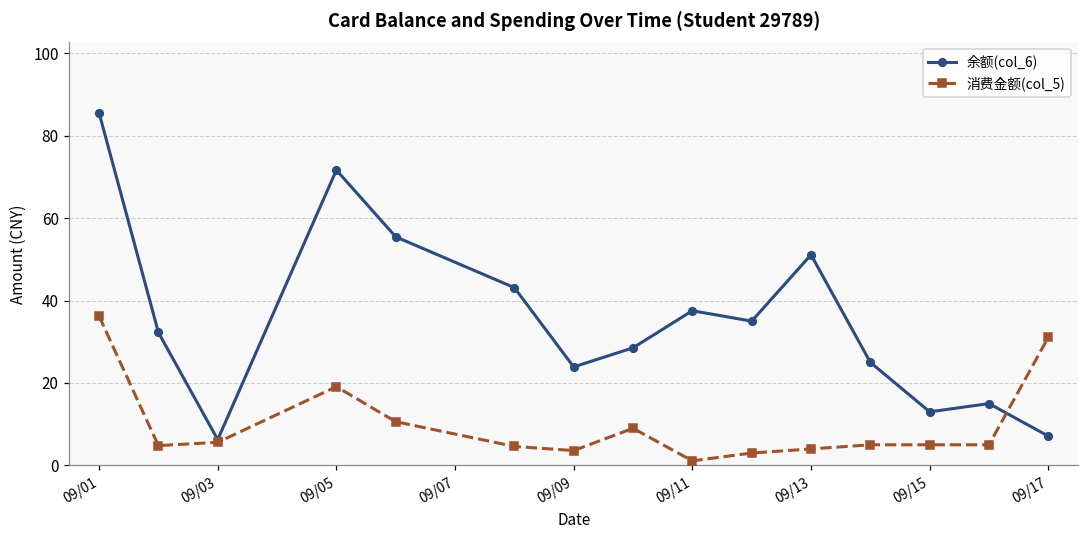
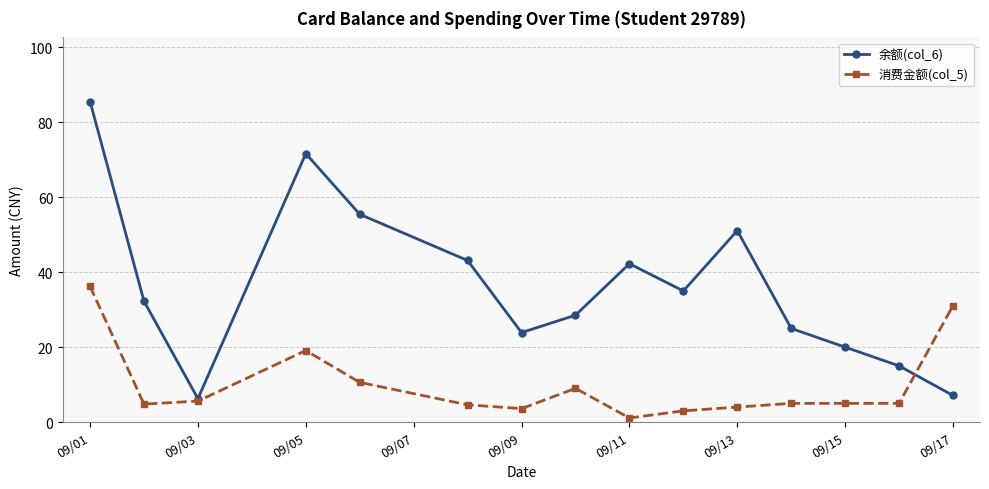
  {
    "余额(col_6)": {
      "09/01": 86,
      "09/05": 72,
      "09/09": 24,
-     "09/11": 38,
+     "09/11": 42,
      "09/13": 51,
-     "09/15": 13,
+     "09/15": 20,
      "09/17": 7
    },
    "消费金额(col_5)": {
      "09/01": 36,
      "09/05": 19,
      "09/09": 4,
      "09/11": 1,
      "09/13": 4,
      "09/15": 5,
      "09/17": 31
    }
  }
